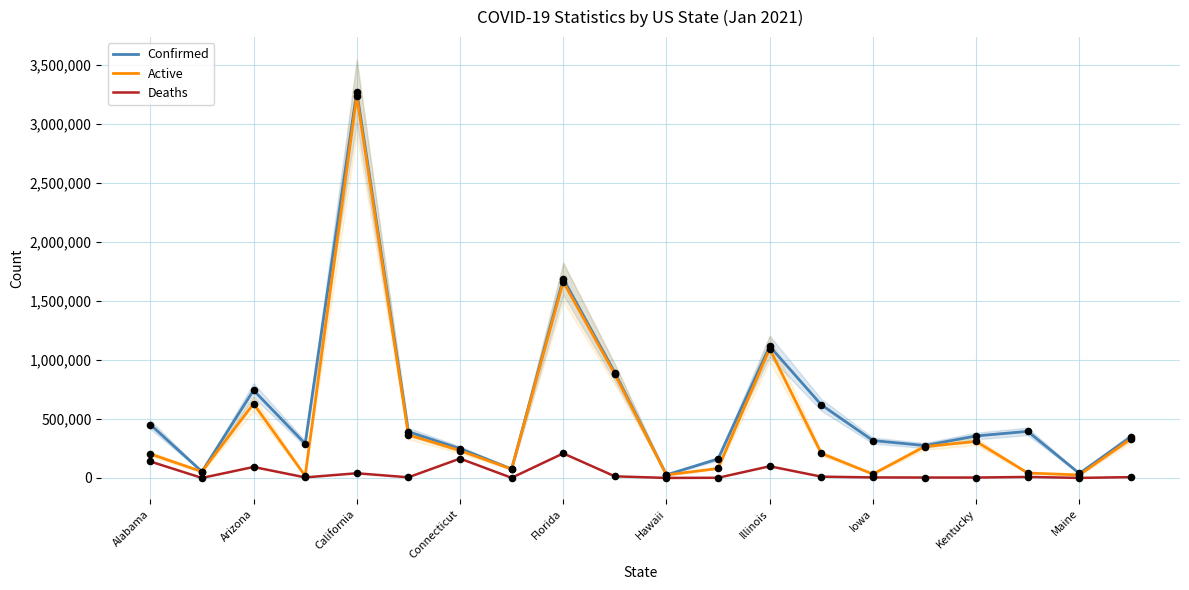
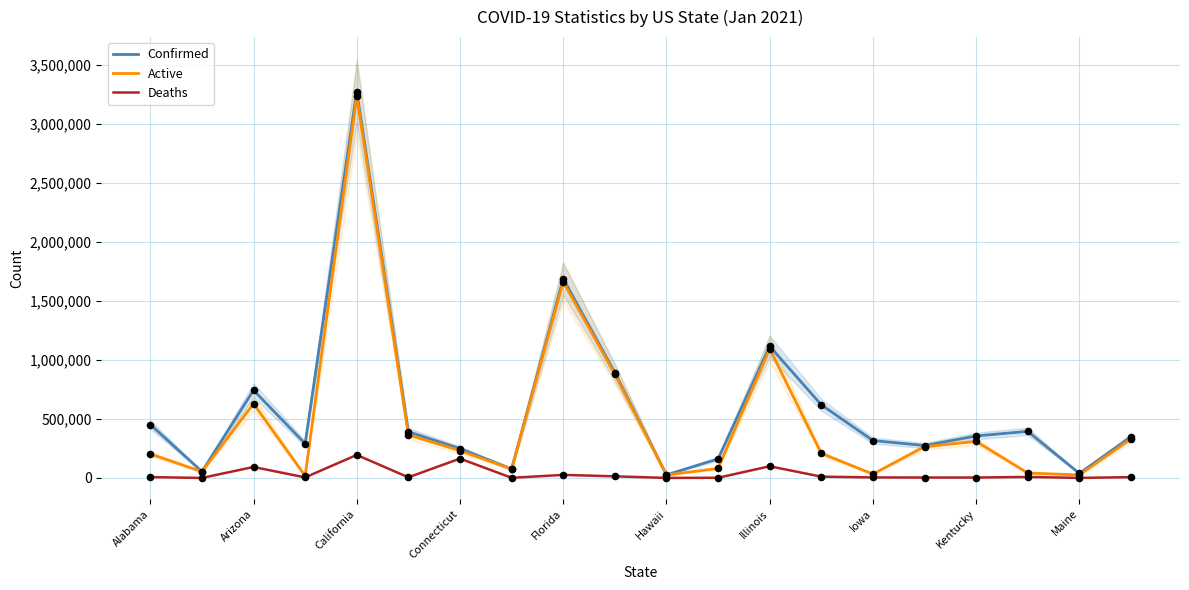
  {
    "Deaths": {
-     "Alabama": "140,000",
+     "Alabama": "10,000",
      "Arizona": "90,000",
-     "California": "40,000",
+     "California": "200,000",
      "Connecticut": "160,000",
-     "Florida": "210,000",
+     "Florida": "30,000",
      "Hawaii": "0",
      "Illinois": "100,000",
      "Iowa": "0",
      "Kentucky": "0",
      "Maine": "0"
    }
  }
